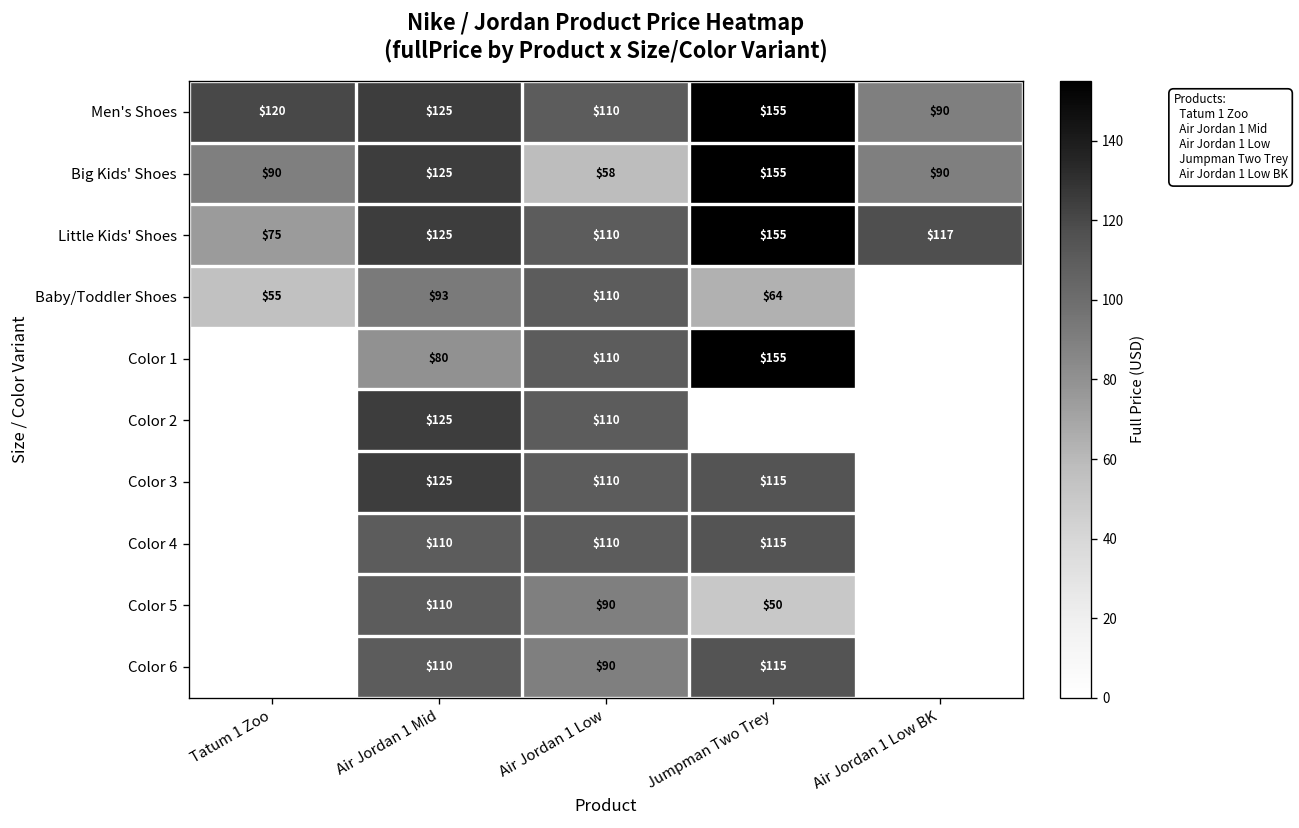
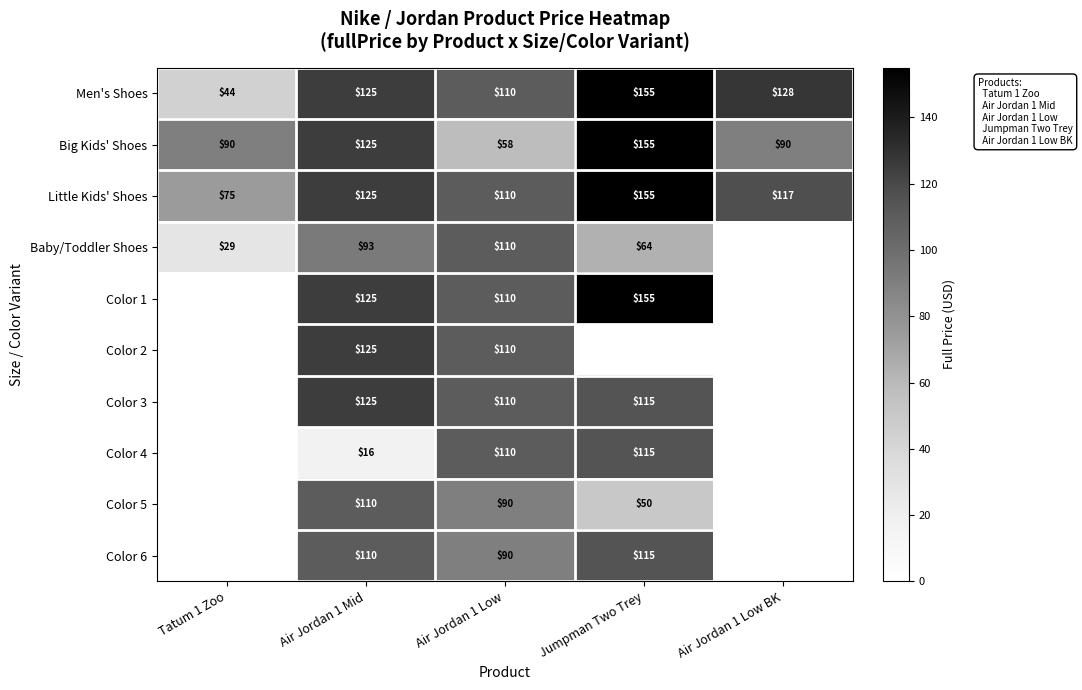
  {
    "Men's Shoes": {
-     "Tatum 1 Zoo": "$120",
+     "Tatum 1 Zoo": "$44",
      "Air Jordan 1 Mid": "$125",
      "Air Jordan 1 Low": "$110",
      "Jumpman Two Trey": "$155",
-     "Air Jordan 1 Low BK": "$90"
+     "Air Jordan 1 Low BK": "$128"
    },
    "Big Kids' Shoes": {
      "Tatum 1 Zoo": "$90",
      "Air Jordan 1 Mid": "$125",
      "Air Jordan 1 Low": "$58",
      "Jumpman Two Trey": "$155",
      "Air Jordan 1 Low BK": "$90"
    },
    "Little Kids' Shoes": {
      "Tatum 1 Zoo": "$75",
      "Air Jordan 1 Mid": "$125",
      "Air Jordan 1 Low": "$110",
      "Jumpman Two Trey": "$155",
      "Air Jordan 1 Low BK": "$117"
    },
    "Baby/Toddler Shoes": {
-     "Tatum 1 Zoo": "$55",
+     "Tatum 1 Zoo": "$29",
      "Air Jordan 1 Mid": "$93",
      "Air Jordan 1 Low": "$110",
      "Jumpman Two Trey": "$64"
    },
    "Color 1": {
-     "Air Jordan 1 Mid": "$80",
+     "Air Jordan 1 Mid": "$125",
      "Air Jordan 1 Low": "$110",
      "Jumpman Two Trey": "$155"
    },
    "Color 2": {
      "Air Jordan 1 Mid": "$125",
      "Air Jordan 1 Low": "$110"
    },
    "Color 3": {
      "Air Jordan 1 Mid": "$125",
      "Air Jordan 1 Low": "$110",
      "Jumpman Two Trey": "$115"
    },
    "Color 4": {
-     "Air Jordan 1 Mid": "$110",
+     "Air Jordan 1 Mid": "$16",
      "Air Jordan 1 Low": "$110",
      "Jumpman Two Trey": "$115"
    },
    "Color 5": {
      "Air Jordan 1 Mid": "$110",
      "Air Jordan 1 Low": "$90",
      "Jumpman Two Trey": "$50"
    },
    "Color 6": {
      "Air Jordan 1 Mid": "$110",
      "Air Jordan 1 Low": "$90",
      "Jumpman Two Trey": "$115"
    }
  }
